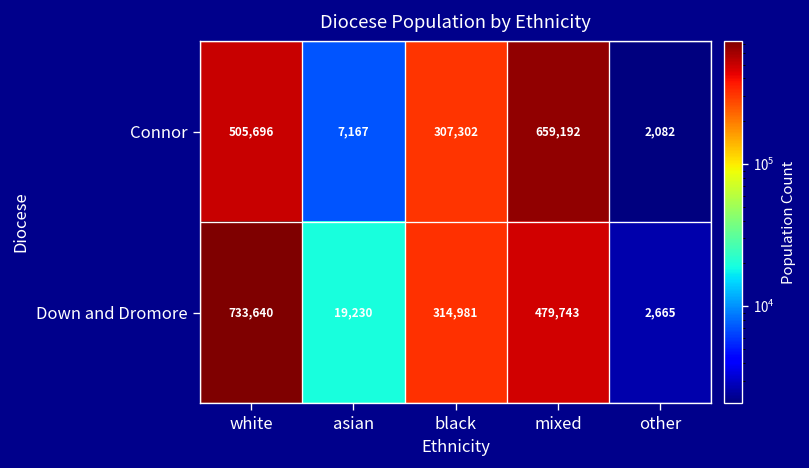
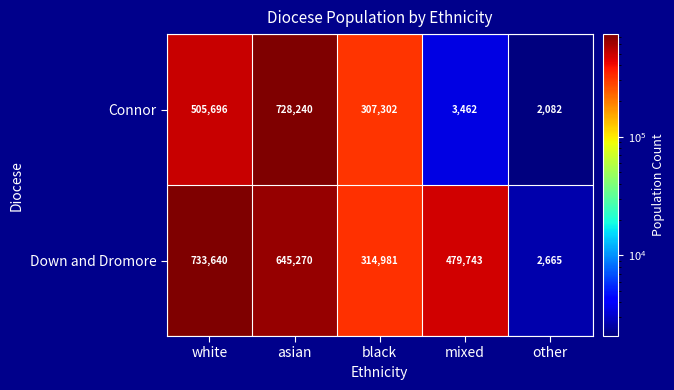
  {
    "Connor": {
      "white": "505,696",
-     "asian": "7,167",
+     "asian": "728,240",
      "black": "307,302",
-     "mixed": "659,192",
+     "mixed": "3,462",
      "other": "2,082"
    },
    "Down and Dromore": {
      "white": "733,640",
-     "asian": "19,230",
+     "asian": "645,270",
      "black": "314,981",
      "mixed": "479,743",
      "other": "2,665"
    }
  }
